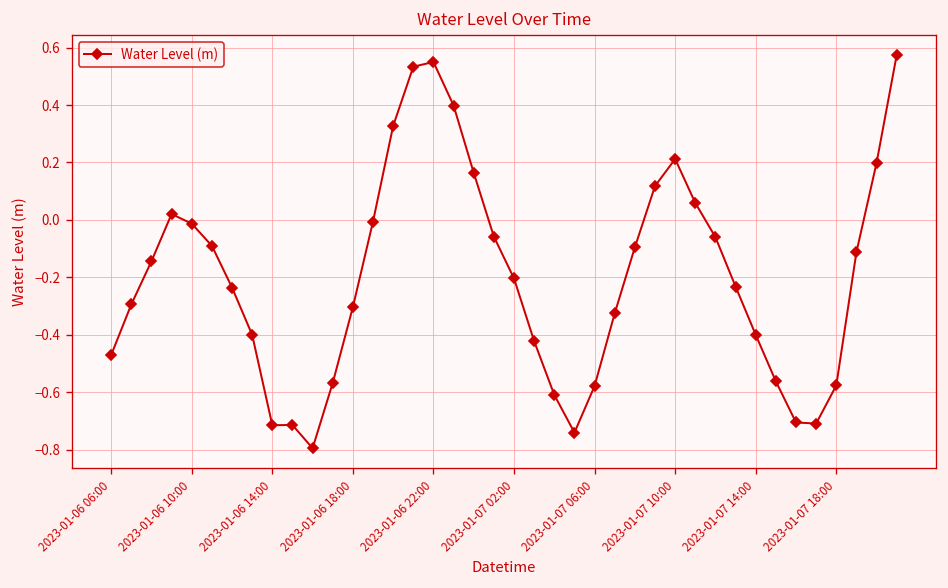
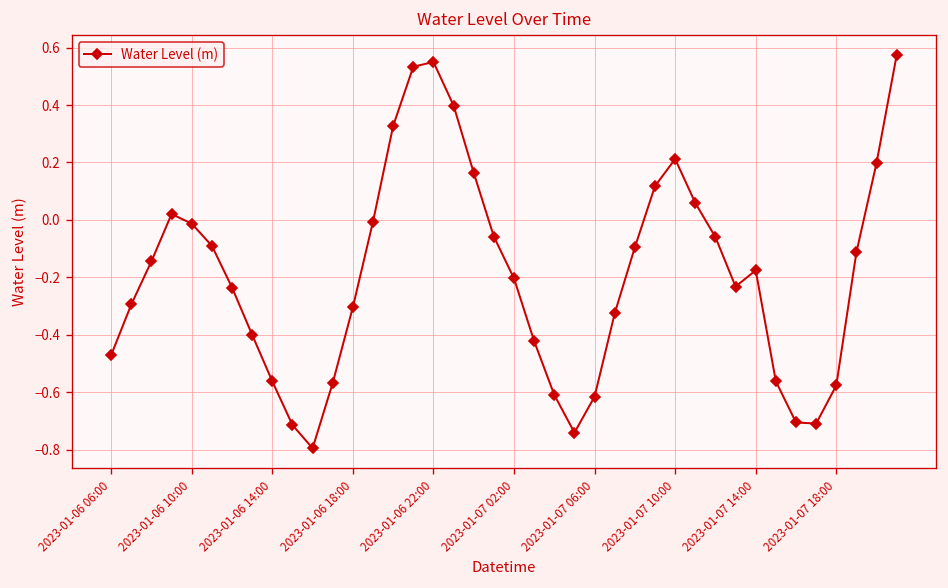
  {
    "2023-01-06 06:00": -0.47,
    "2023-01-06 10:00": -0.01,
-   "2023-01-06 14:00": -0.72,
+   "2023-01-06 14:00": -0.56,
    "2023-01-06 18:00": -0.30,
    "2023-01-06 22:00": 0.55,
    "2023-01-07 02:00": -0.20,
-   "2023-01-07 06:00": -0.58,
+   "2023-01-07 06:00": -0.62,
    "2023-01-07 10:00": 0.21,
-   "2023-01-07 14:00": -0.40,
+   "2023-01-07 14:00": -0.18,
    "2023-01-07 18:00": -0.58
  }
